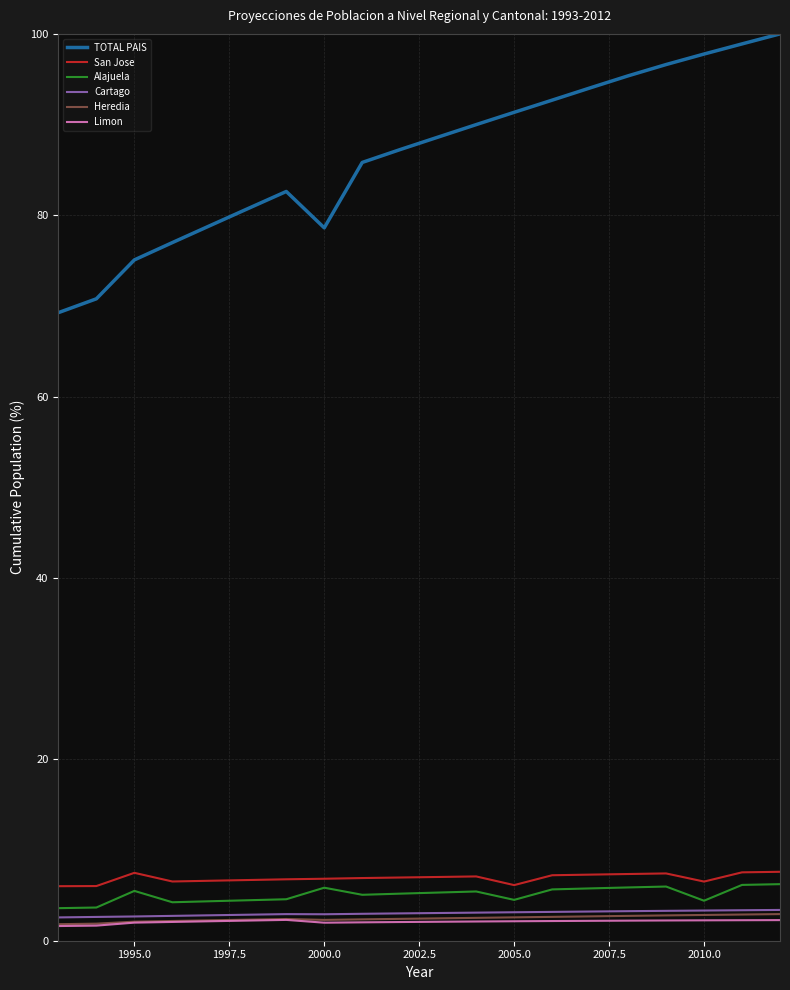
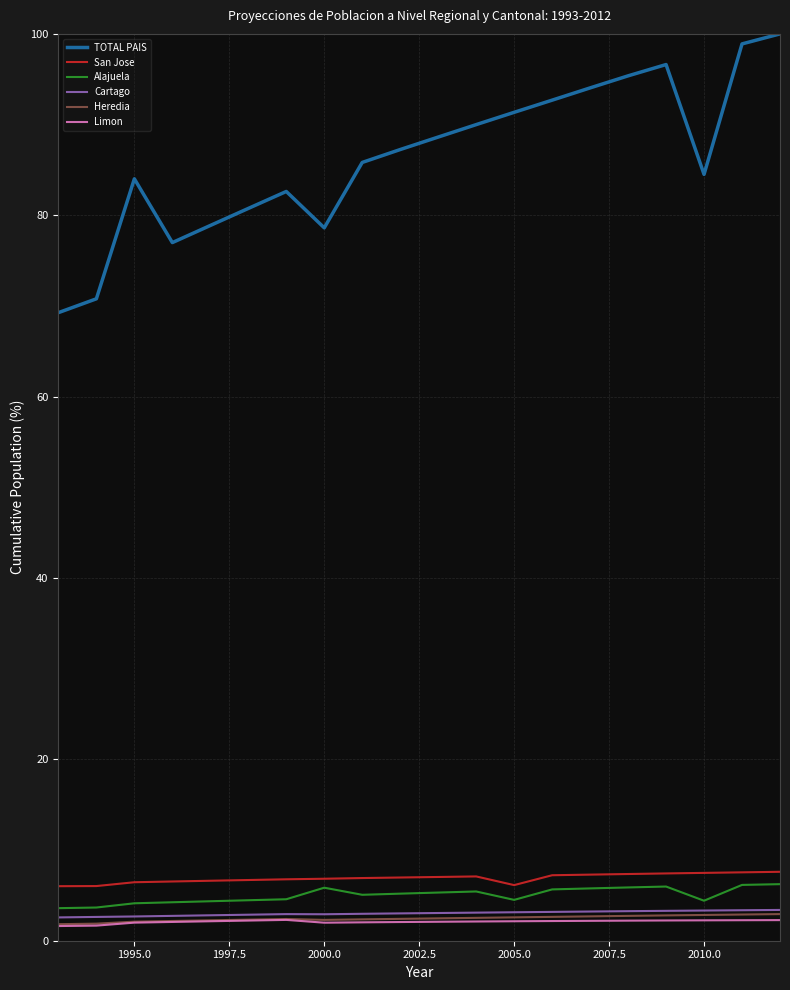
  {
    "TOTAL PAIS": {
-     "1995.0": 75,
+     "1995.0": 84,
      "2000.0": 79,
      "2005.0": 91,
-     "2010.0": 98
+     "2010.0": 85
    },
    "San Jose": {
-     "1995.0": 7,
+     "1995.0": 6,
      "2000.0": 7,
      "2005.0": 6,
-     "2010.0": 6.5
+     "2010.0": 7.5
    },
    "Alajuela": {
-     "1995.0": 5,
+     "1995.0": 4,
      "2000.0": 6,
      "2005.0": 5,
      "2010.0": 4
    },
    "Cartago": {
      "1995.0": 3,
      "2000.0": 3,
      "2005.0": 3,
      "2010.0": 3
    },
    "Heredia": {
      "2000.0": 2,
      "2005.0": 3,
      "2010.0": 3
    },
    "Limon": {
      "2000.0": 2,
      "2005.0": 2,
      "2010.0": 2
    }
  }
